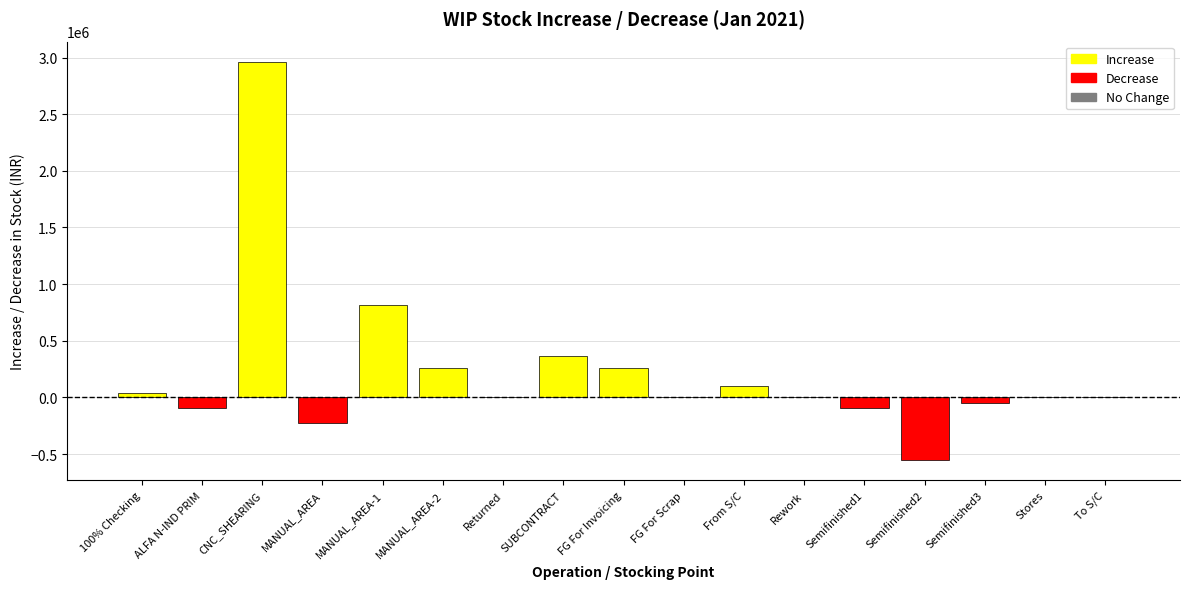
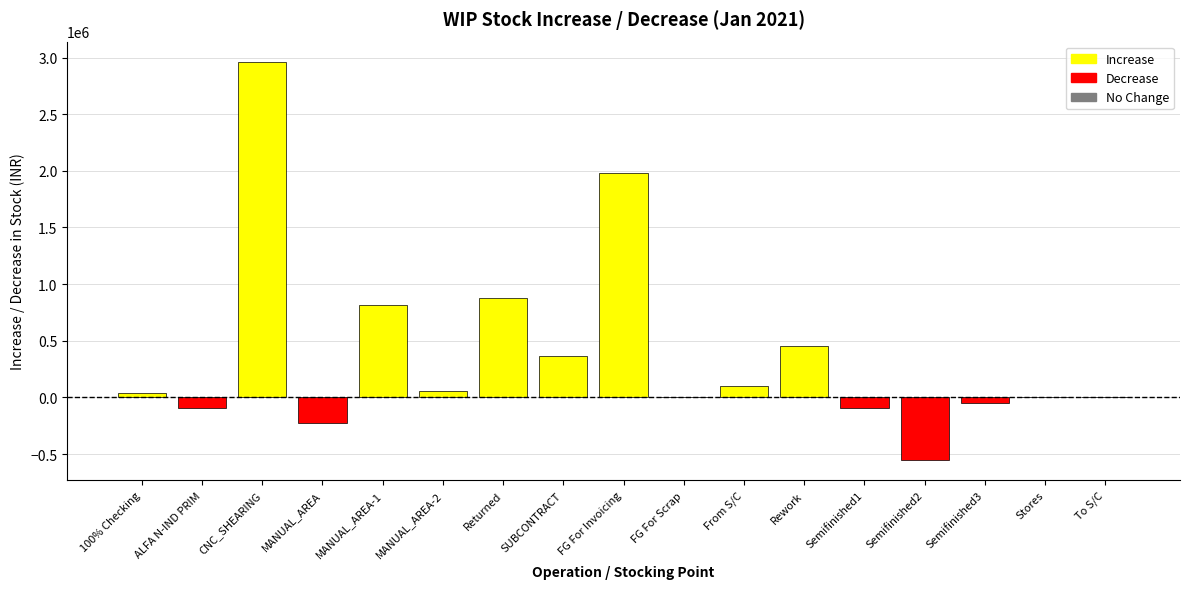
  {
    "100% Checking": 40000,
    "ALFA N-IND PRIM": -90000,
    "CNC_SHEARING": 2960000,
    "MANUAL_AREA": -230000,
    "MANUAL_AREA-1": 820000,
-   "MANUAL_AREA-2": 260000,
-   "Returned": 0,
+   "MANUAL_AREA-2": 60000,
+   "Returned": 880000,
    "SUBCONTRACT": 370000,
-   "FG For Invoicing": 260000,
+   "FG For Invoicing": 1980000,
    "FG For Scrap": 0,
    "From S/C": 100000,
-   "Rework": 0,
+   "Rework": 450000,
    "Semifinished1": -90000,
    "Semifinished2": -560000,
    "Semifinished3": -50000,
    "Stores": 0,
    "To S/C": 0
  }
